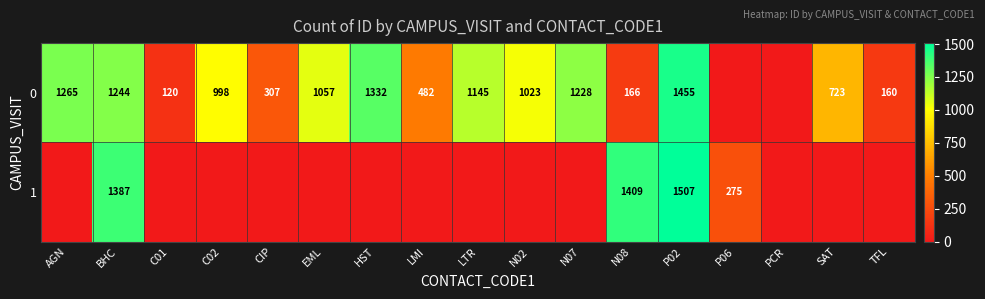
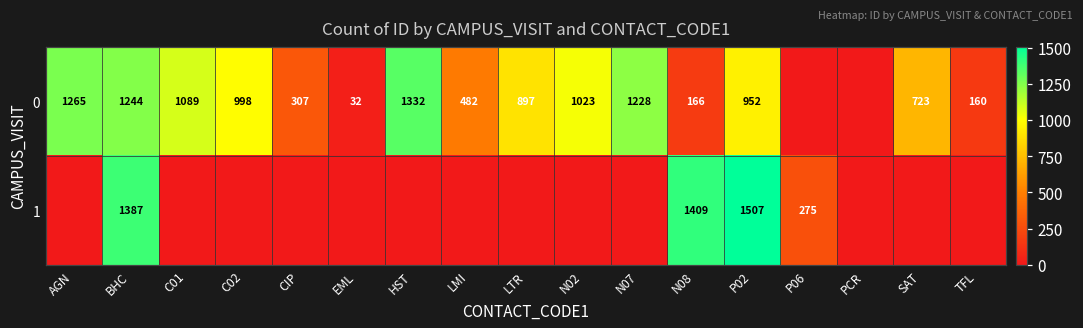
  {
    "0": {
      "AGN": 1265,
      "BHC": 1244,
-     "C01": 120,
+     "C01": 1089,
      "C02": 998,
      "CIP": 307,
-     "EML": 1057,
+     "EML": 32,
      "HST": 1332,
      "LMI": 482,
-     "LTR": 1145,
+     "LTR": 897,
      "N02": 1023,
      "N07": 1228,
      "N08": 166,
-     "P02": 1455,
+     "P02": 952,
      "SAT": 723,
      "TFL": 160
    },
    "1": {
      "BHC": 1387,
      "N08": 1409,
      "P02": 1507,
      "P06": 275
    }
  }
